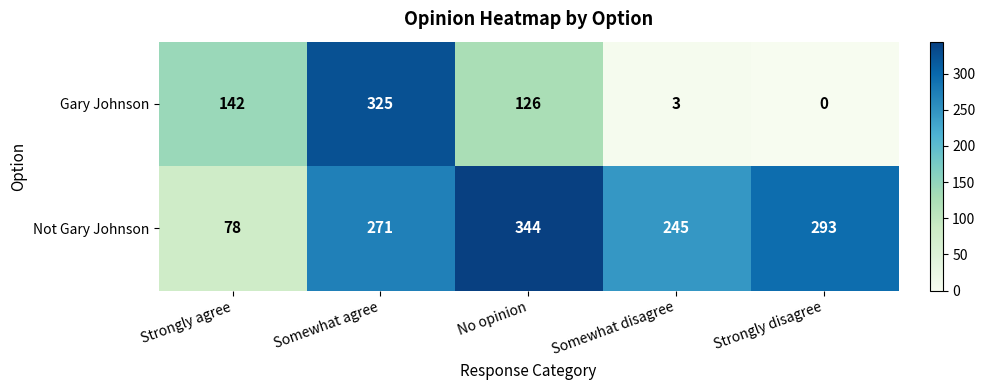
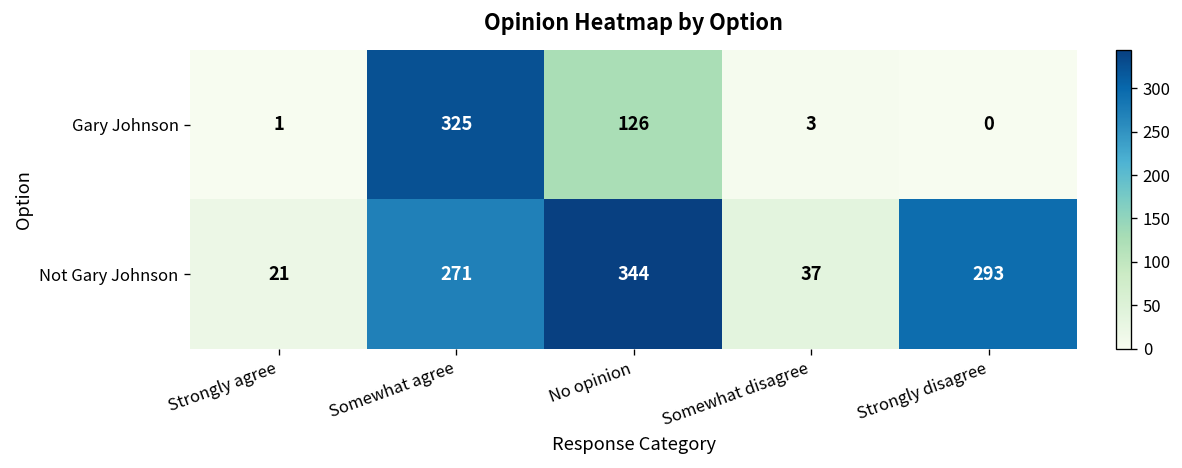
  {
    "Gary Johnson": {
-     "Strongly agree": 142,
+     "Strongly agree": 1,
      "Somewhat agree": 325,
      "No opinion": 126,
      "Somewhat disagree": 3,
      "Strongly disagree": 0
    },
    "Not Gary Johnson": {
-     "Strongly agree": 78,
+     "Strongly agree": 21,
      "Somewhat agree": 271,
      "No opinion": 344,
-     "Somewhat disagree": 245,
+     "Somewhat disagree": 37,
      "Strongly disagree": 293
    }
  }
